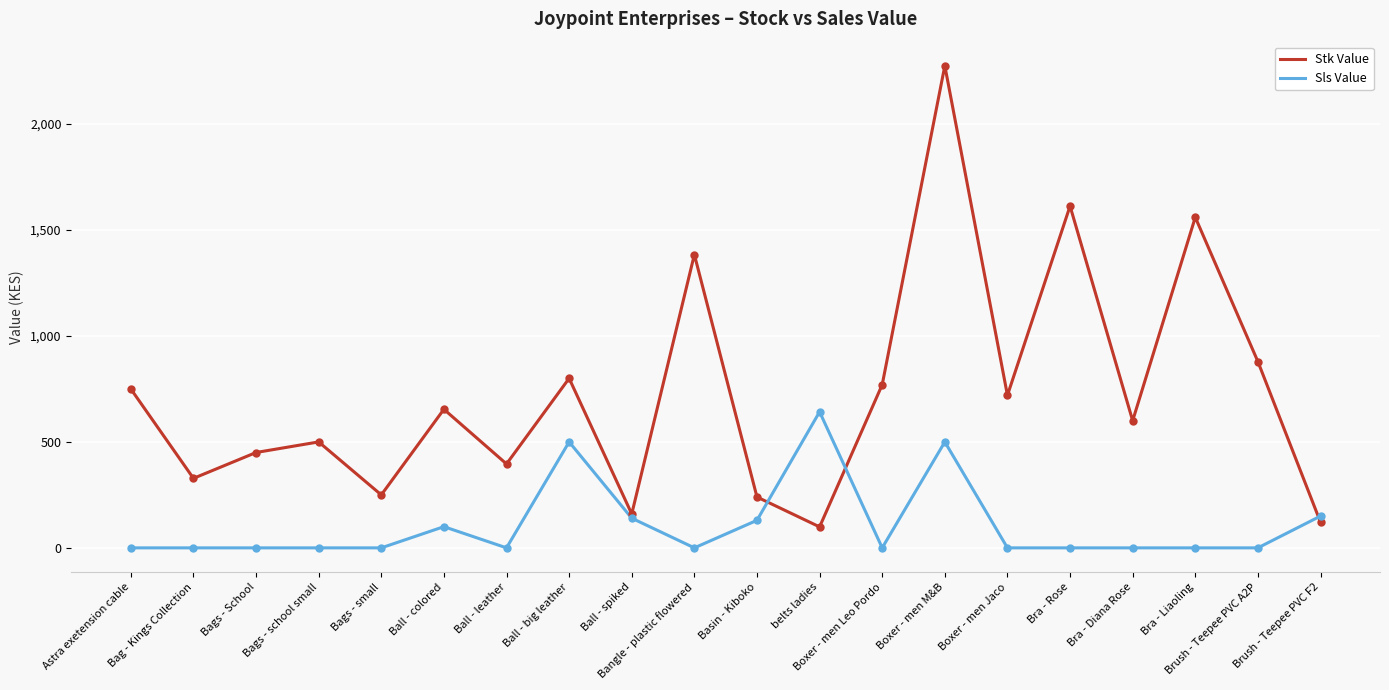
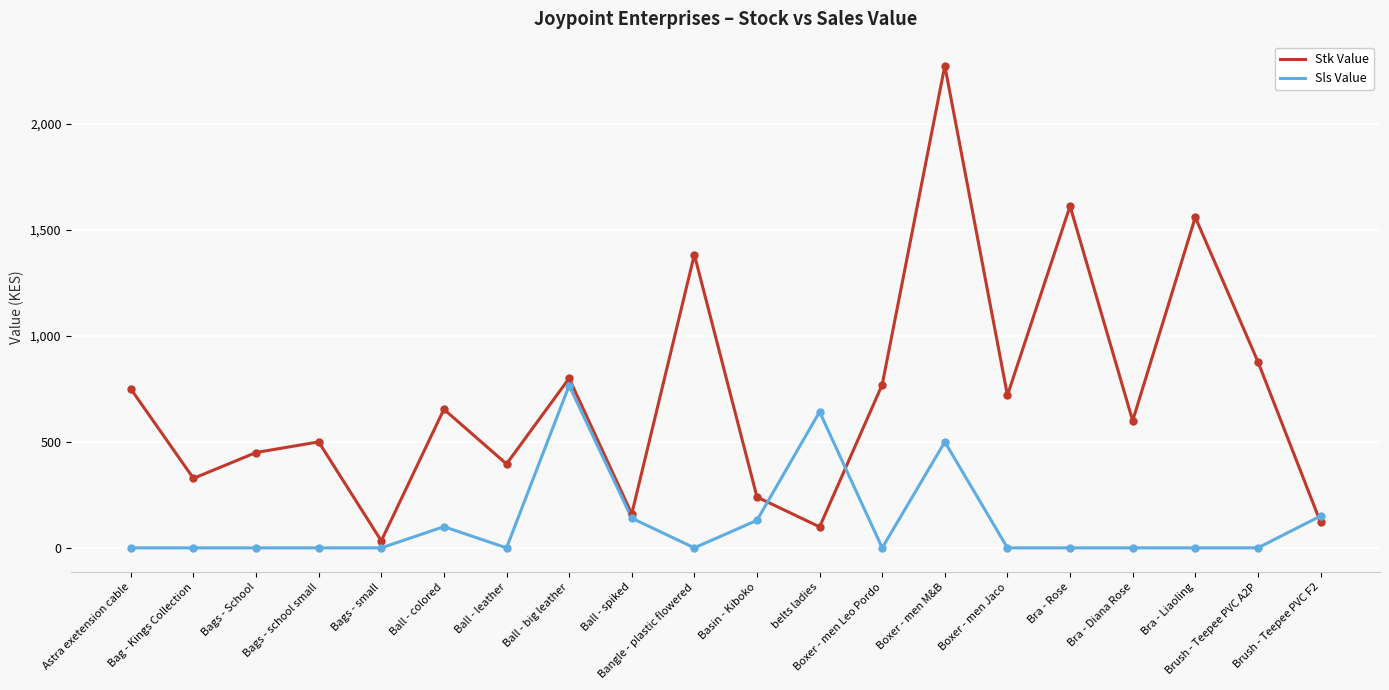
  {
    "Stk Value": {
      "Astra exetension cable": "750",
      "Bag - Kings Collection": "330",
      "Bags - School": "450",
      "Bags - school small": "500",
-     "Bags - small": "250",
+     "Bags - small": "30",
      "Ball - colored": "650",
      "Ball - leather": "400",
      "Ball - big leather": "800",
      "Ball - spiked": "160",
      "Bangle - plastic flowered": "1,380",
      "Basin - Kiboko": "240",
      "belts ladies": "100",
      "Boxer - men Leo Pordo": "770",
      "Boxer - men M&B": "2,280",
      "Boxer - men Jaco": "720",
      "Bra - Rose": "1,610",
      "Bra - Diana Rose": "600",
      "Bra - Liaoling": "1,560",
      "Brush - Teepee PVC A2P": "880",
      "Brush - Teepee PVC F2": "120"
    },
    "Sls Value": {
      "Astra exetension cable": "0",
      "Bag - Kings Collection": "0",
      "Bags - School": "0",
      "Bags - school small": "0",
      "Bags - small": "0",
      "Ball - colored": "100",
      "Ball - leather": "0",
-     "Ball - big leather": "500",
+     "Ball - big leather": "770",
      "Ball - spiked": "140",
      "Bangle - plastic flowered": "0",
      "Basin - Kiboko": "130",
      "belts ladies": "640",
      "Boxer - men Leo Pordo": "0",
      "Boxer - men M&B": "500",
      "Boxer - men Jaco": "0",
      "Bra - Rose": "0",
      "Bra - Diana Rose": "0",
      "Bra - Liaoling": "0",
      "Brush - Teepee PVC A2P": "0",
      "Brush - Teepee PVC F2": "150"
    }
  }
